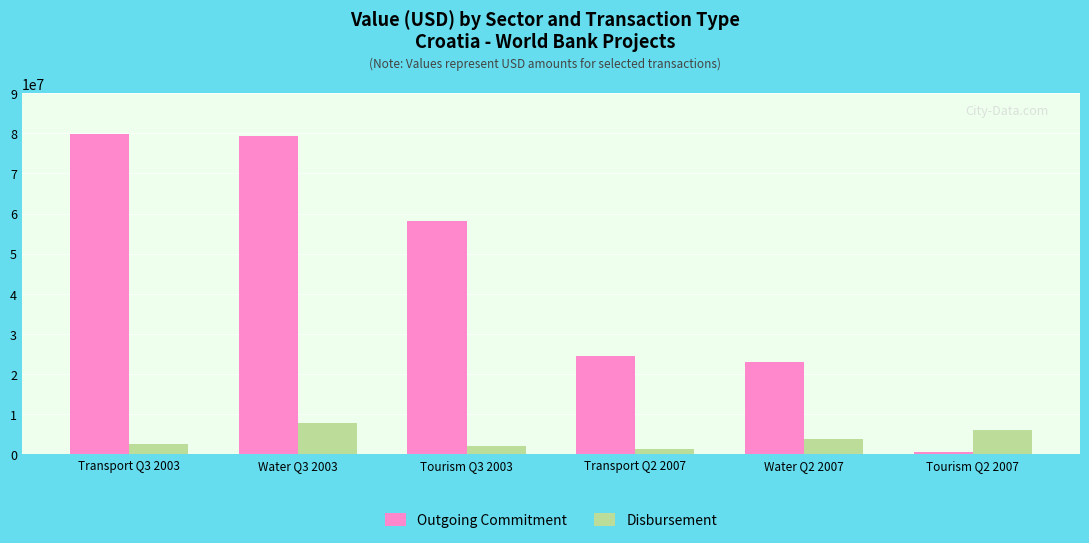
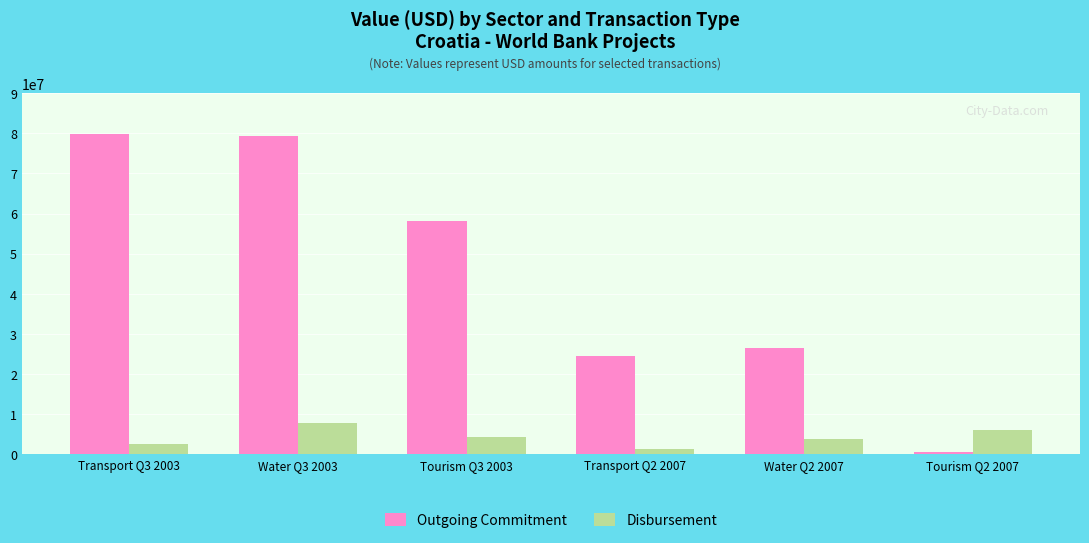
  {
    "Outgoing Commitment": {
      "Transport Q3 2003": 80000000,
      "Water Q3 2003": 79000000,
      "Tourism Q3 2003": 58000000,
      "Transport Q2 2007": 24000000,
-     "Water Q2 2007": 23000000
+     "Water Q2 2007": 26000000
    },
    "Disbursement": {
      "Transport Q3 2003": 2000000,
      "Water Q3 2003": 8000000,
-     "Tourism Q3 2003": 2000000,
+     "Tourism Q3 2003": 4000000,
      "Transport Q2 2007": 1000000,
      "Water Q2 2007": 4000000,
      "Tourism Q2 2007": 6000000
    }
  }
